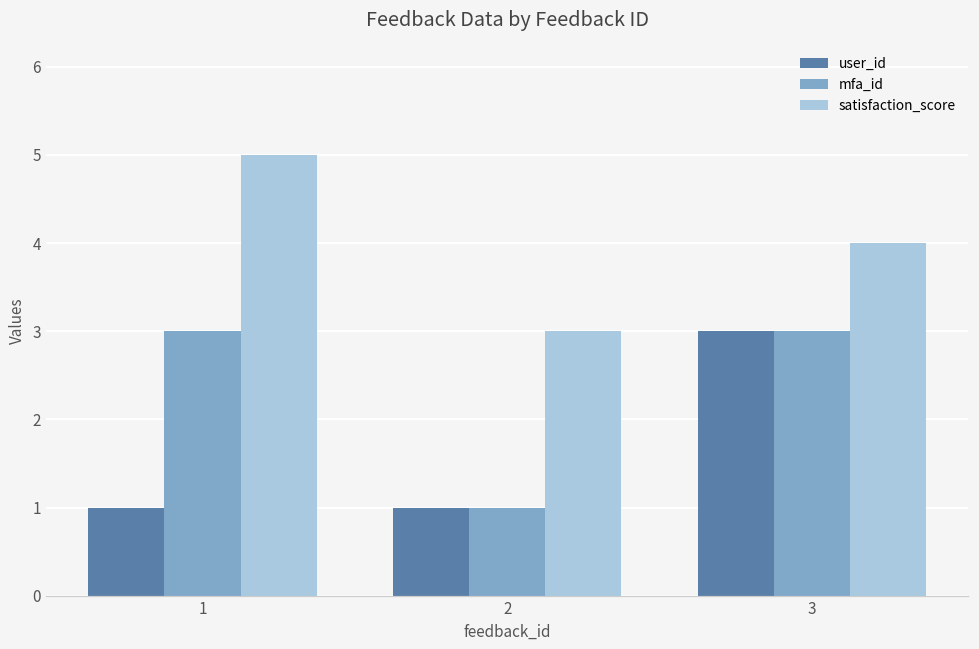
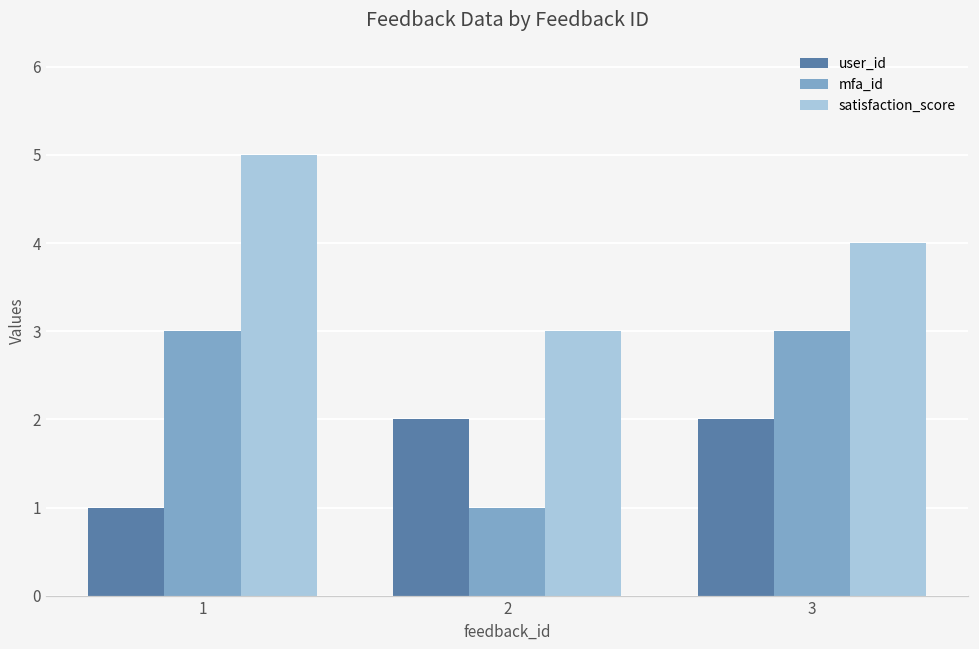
  {
    "user_id": {
      "1": 1,
-     "2": 1,
-     "3": 3
+     "2": 2,
+     "3": 2
    }
  }
